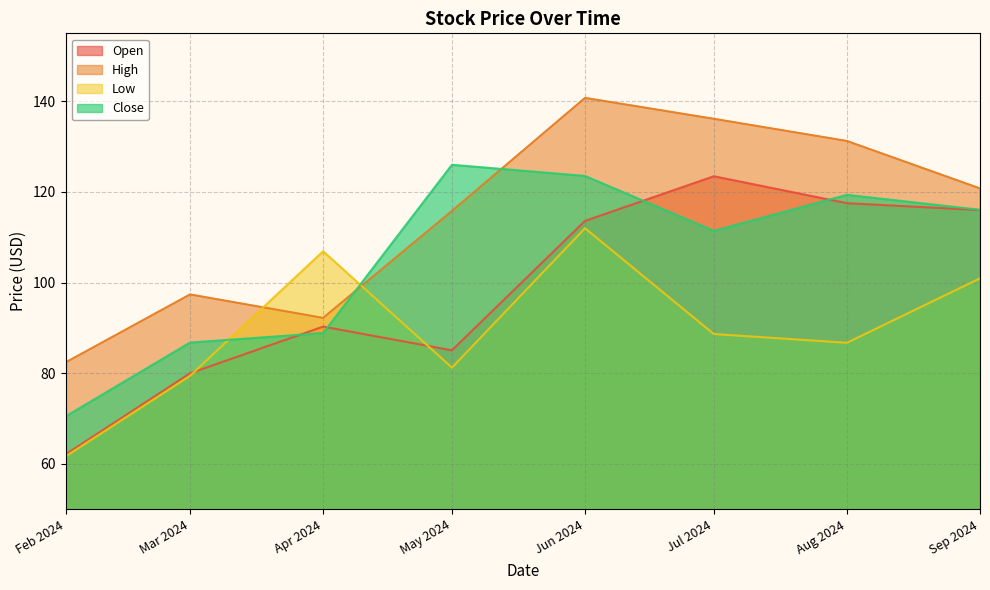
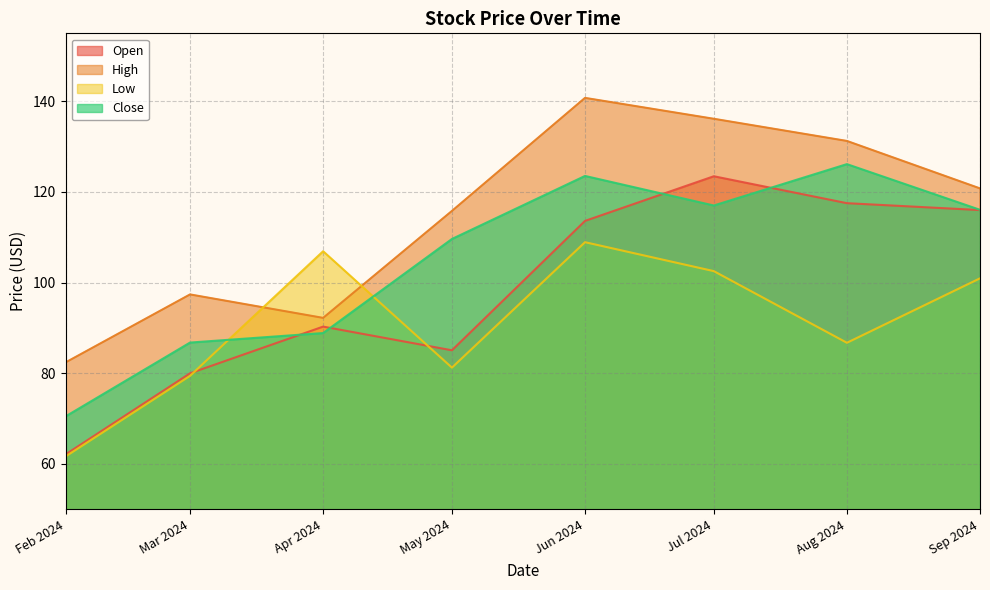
  {
    "Low": {
      "Mar 2024": 79,
      "Apr 2024": 107,
      "May 2024": 81,
-     "Jun 2024": 112,
-     "Jul 2024": 89,
+     "Jun 2024": 109,
+     "Jul 2024": 103,
      "Aug 2024": 87,
      "Sep 2024": 101
    },
    "Close": {
      "Feb 2024": 70,
      "Mar 2024": 87,
      "Apr 2024": 89,
-     "May 2024": 126,
+     "May 2024": 110,
      "Jun 2024": 124,
-     "Jul 2024": 111,
-     "Aug 2024": 119
+     "Jul 2024": 117,
+     "Aug 2024": 126
    }
  }
